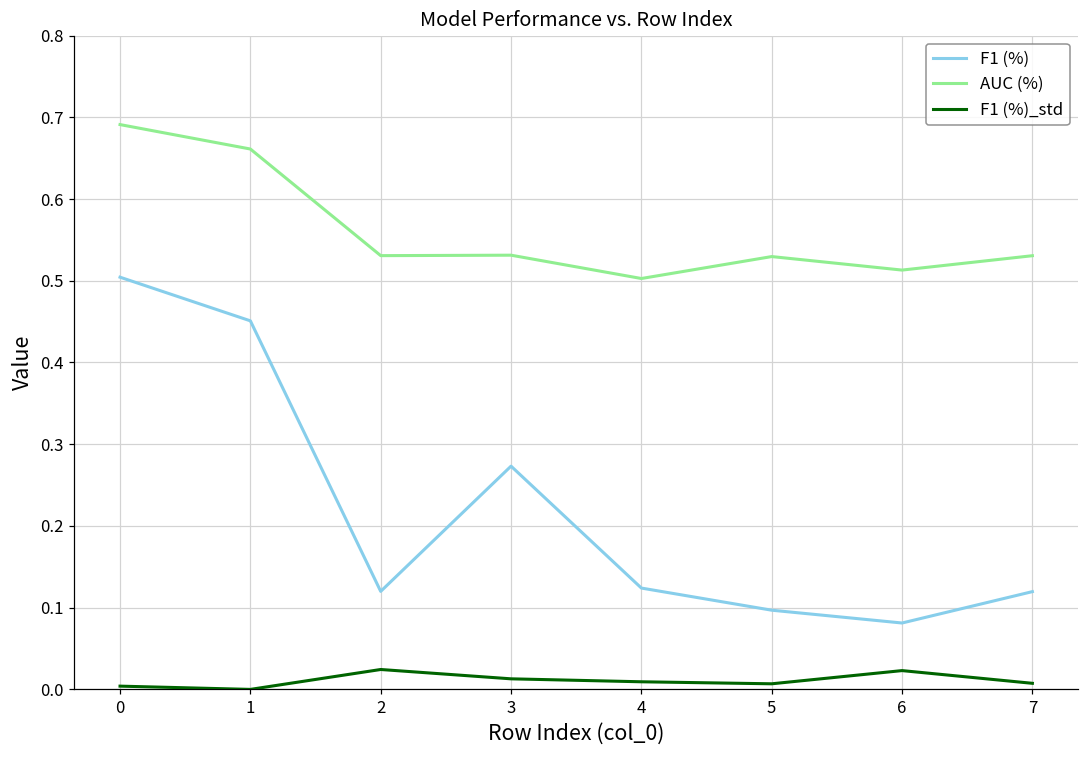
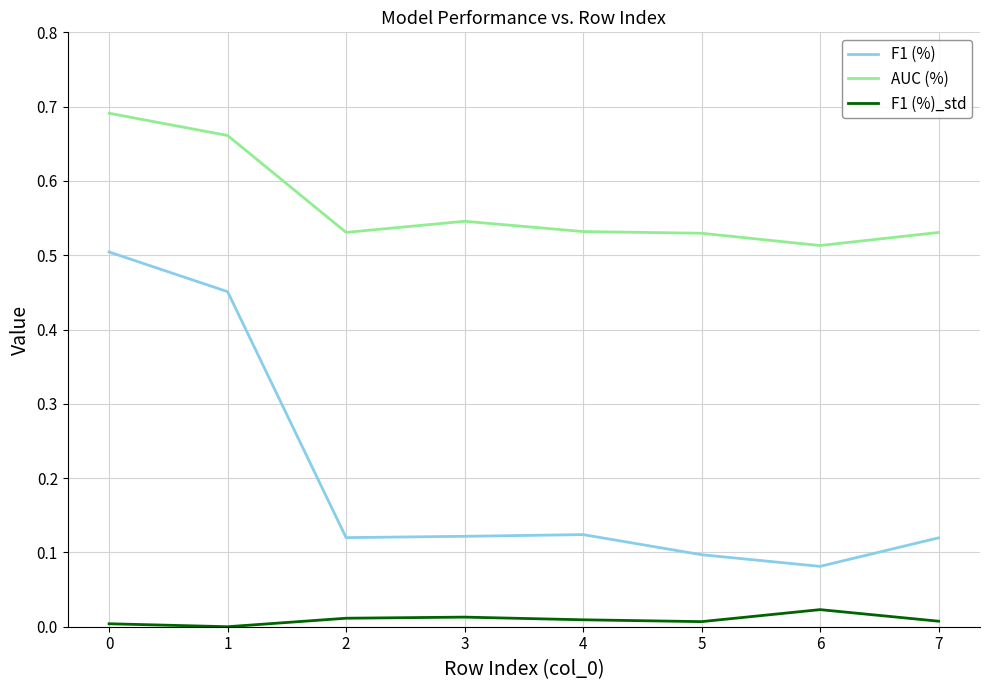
  {
    "F1 (%)": {
      "0": 0.50,
      "1": 0.45,
      "2": 0.12,
-     "3": 0.27,
+     "3": 0.12,
      "4": 0.12,
      "5": 0.10,
      "6": 0.08,
      "7": 0.12
    },
    "AUC (%)": {
      "0": 0.69,
      "1": 0.66,
      "2": 0.53,
-     "3": 0.53,
-     "4": 0.50,
+     "3": 0.55,
+     "4": 0.53,
      "5": 0.53,
      "6": 0.51,
      "7": 0.53
    },
    "F1 (%)_std": {
      "0": 0.00,
      "1": 0.00,
-     "2": 0.02,
+     "2": 0.01,
      "3": 0.01,
      "4": 0.01,
      "5": 0.01,
      "6": 0.02,
      "7": 0.01
    }
  }
